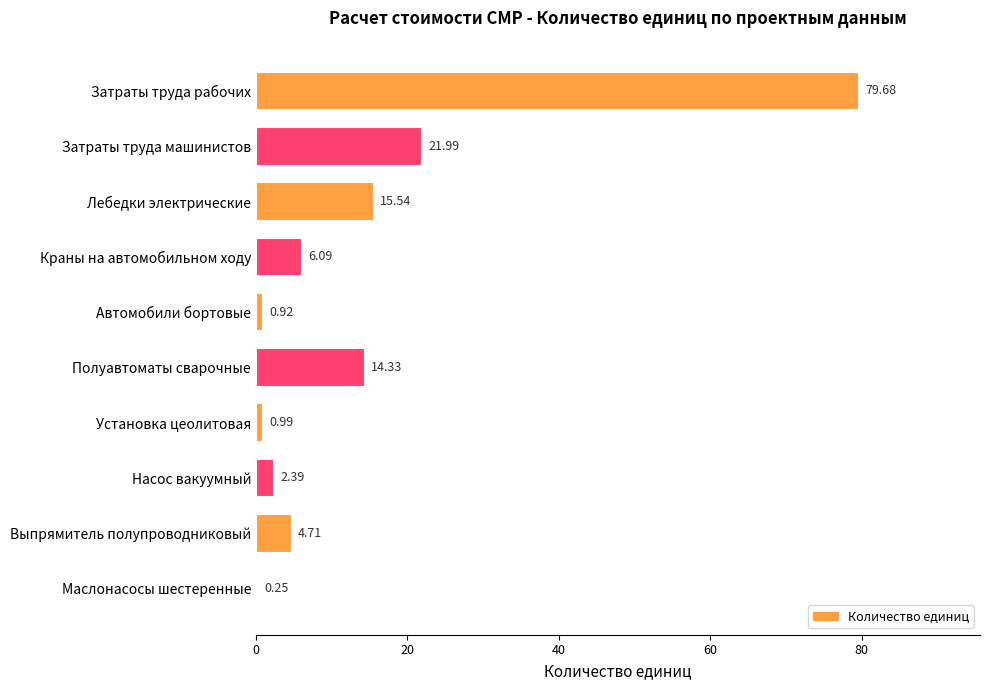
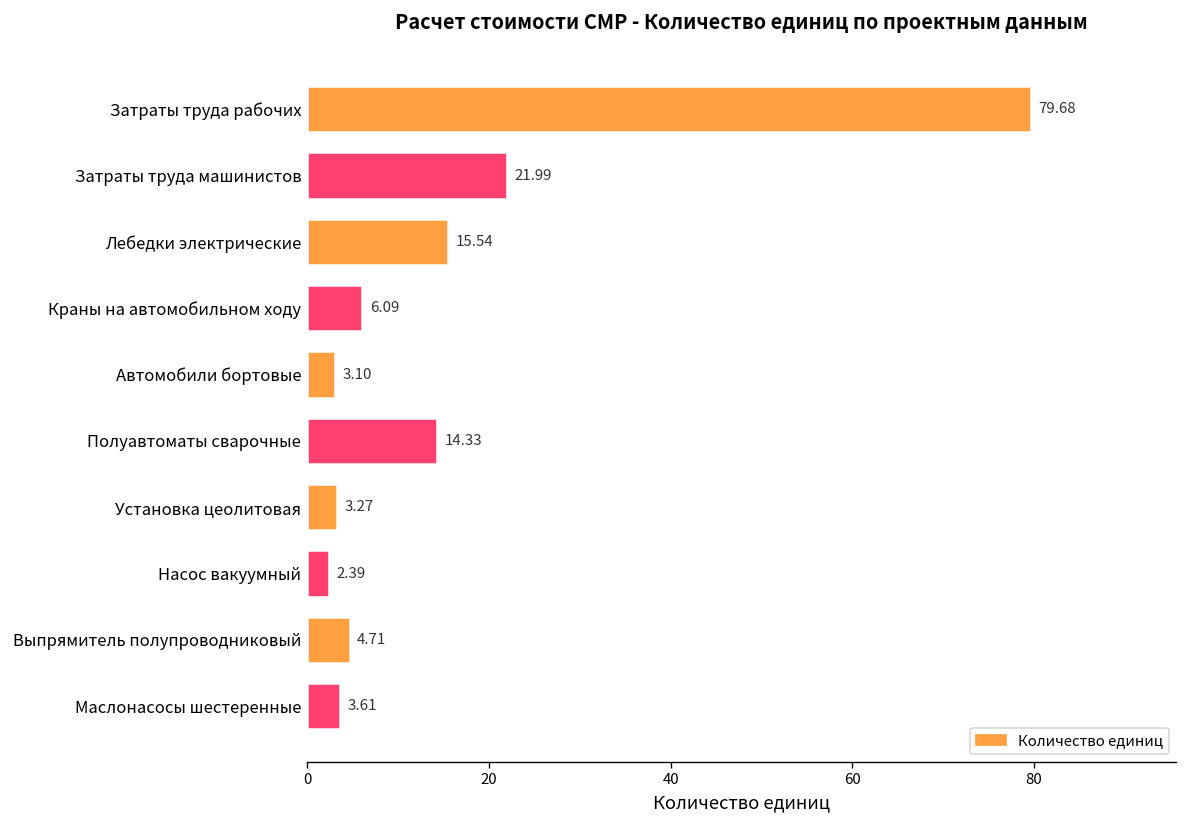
  {
    "Затраты труда рабочих": 79.68,
    "Затраты труда машинистов": 21.99,
    "Лебедки электрические": 15.54,
    "Краны на автомобильном ходу": 6.09,
-   "Автомобили бортовые": 0.92,
+   "Автомобили бортовые": 3.10,
    "Полуавтоматы сварочные": 14.33,
-   "Установка цеолитовая": 0.99,
+   "Установка цеолитовая": 3.27,
    "Насос вакуумный": 2.39,
    "Выпрямитель полупроводниковый": 4.71,
-   "Маслонасосы шестеренные": 0.25
+   "Маслонасосы шестеренные": 3.61
  }
